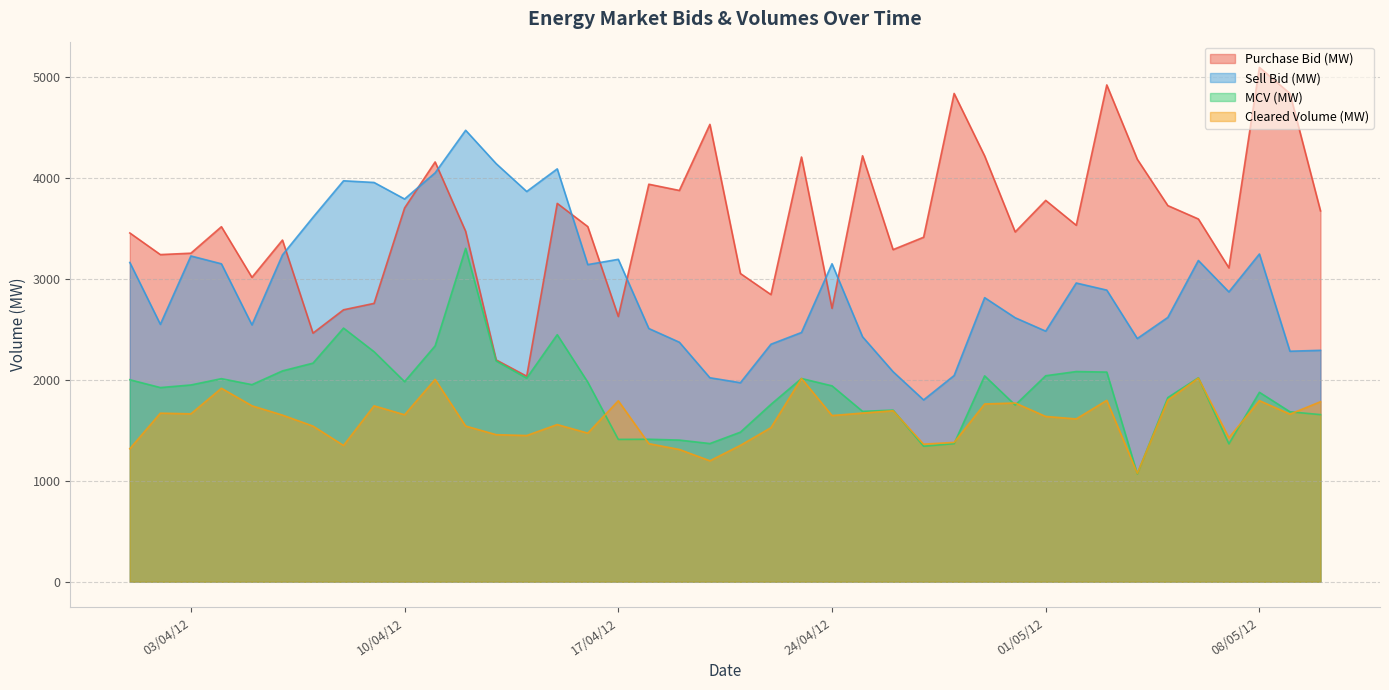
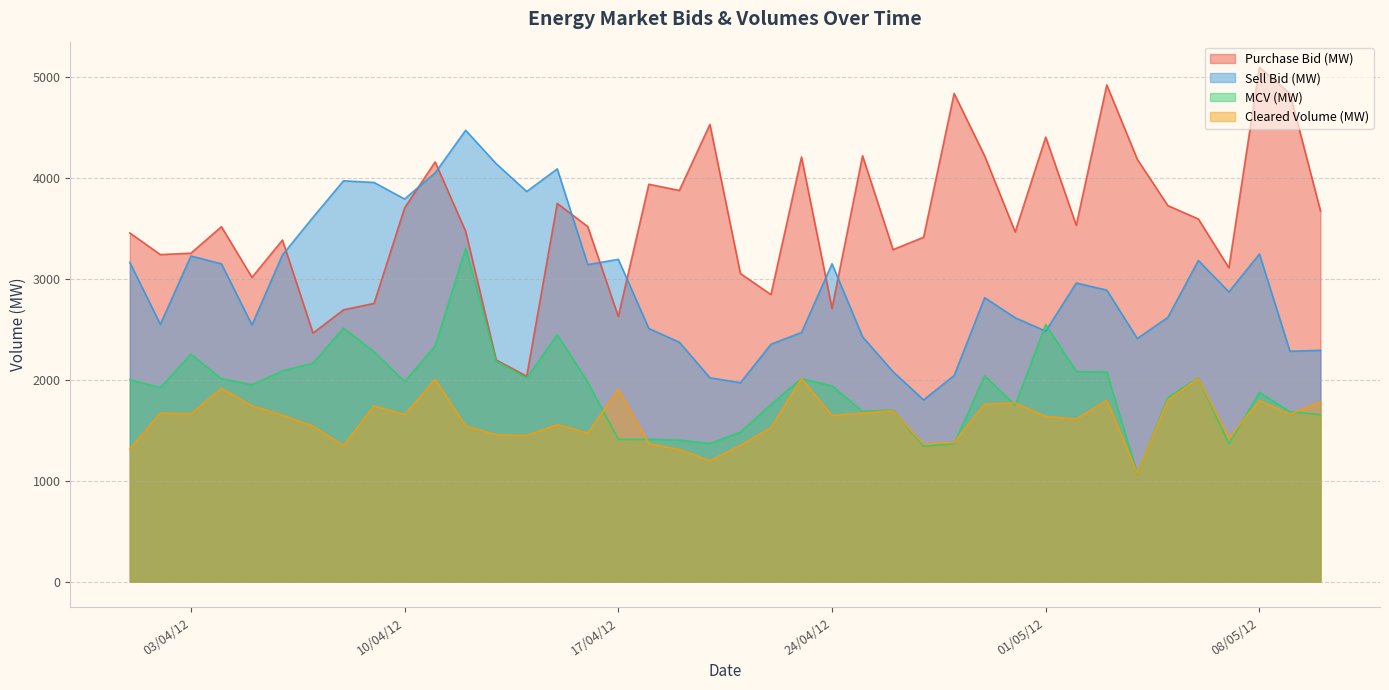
  {
    "Purchase Bid (MW)": {
      "03/04/12": 3260,
      "10/04/12": 3710,
      "17/04/12": 2630,
      "24/04/12": 2710,
-     "01/05/12": 3780
+     "01/05/12": 4410
    },
    "Sell Bid (MW)": {
      "03/04/12": 3230,
      "10/04/12": 3800,
      "17/04/12": 3200,
      "24/04/12": 3150,
      "01/05/12": 2480,
      "08/05/12": 3250
    },
    "MCV (MW)": {
-     "03/04/12": 1950,
+     "03/04/12": 2260,
      "10/04/12": 1980,
      "17/04/12": 1410,
      "24/04/12": 1940,
-     "01/05/12": 2040,
+     "01/05/12": 2550,
      "08/05/12": 1880
    },
    "Cleared Volume (MW)": {
      "03/04/12": 1660,
      "10/04/12": 1660,
-     "17/04/12": 1790,
+     "17/04/12": 1910,
      "24/04/12": 1650,
      "01/05/12": 1640,
      "08/05/12": 1800
    }
  }
